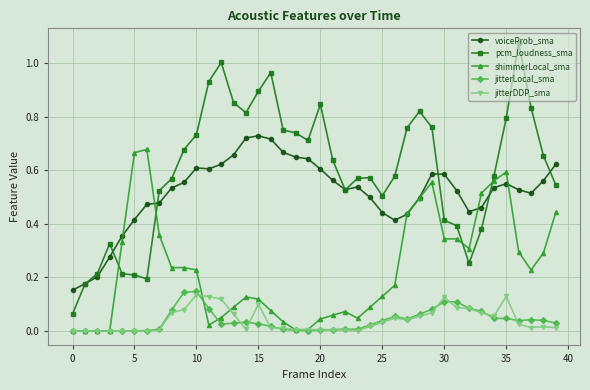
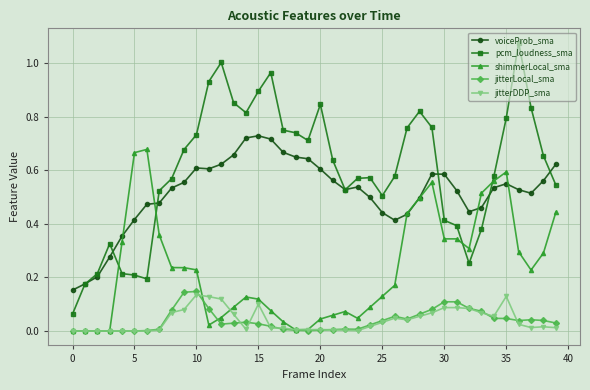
  {
    "jitterDDP_sma": {
      "10": 0.14,
      "15": 0.10,
-     "30": 0.13,
+     "30": 0.09,
      "35": 0.13
    }
  }
